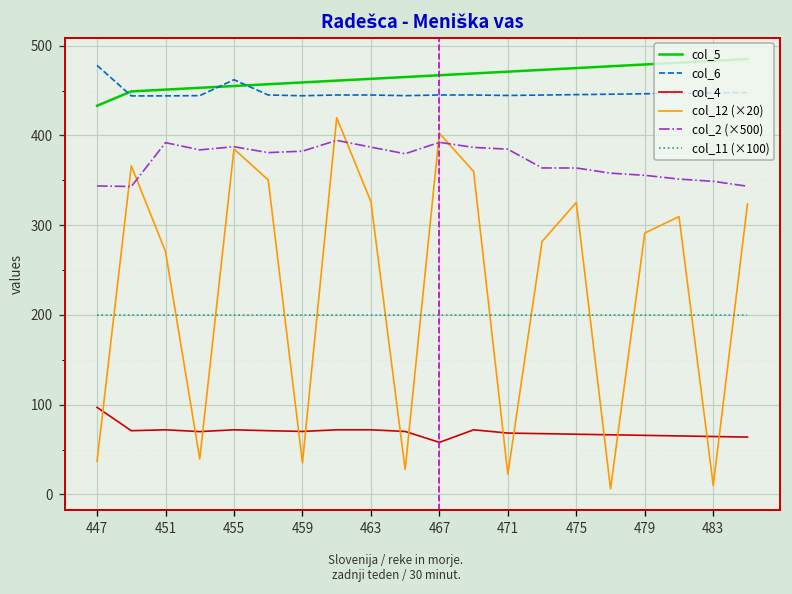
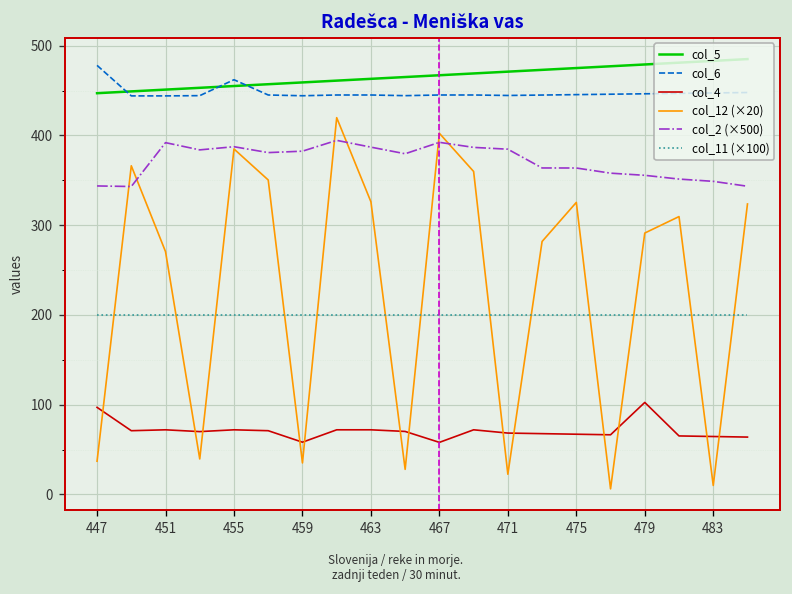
  {
    "col_5": {
-     "447": 430,
+     "447": 450,
      "451": 450,
      "455": 460,
      "459": 460,
      "463": 460,
      "467": 470,
      "471": 470,
      "475": 480,
      "479": 480
    },
    "col_6": {
      "447": 480,
      "451": 440,
      "455": 460,
      "459": 440,
      "463": 450,
      "467": 450,
      "471": 440,
      "475": 450,
      "479": 450
    },
    "col_4": {
      "447": 100,
      "451": 70,
      "455": 70,
-     "459": 70,
+     "459": 60,
      "463": 70,
      "467": 60,
      "471": 70,
      "475": 70,
-     "479": 70,
+     "479": 100,
      "483": 60
    },
    "col_12 (×20)": {
      "447": 40,
      "451": 270,
      "459": 40,
      "463": 330,
      "467": 400,
      "471": 20,
      "475": 330,
      "479": 290,
      "483": 10
    },
    "col_2 (×500)": {
      "447": 340,
      "451": 390,
      "459": 380,
      "463": 390,
      "467": 390,
      "471": 380,
      "475": 360,
      "479": 360,
      "483": 350
    },
    "col_11 (×100)": {
      "447": 200,
      "451": 200,
      "455": 200,
      "459": 200,
      "463": 200,
      "467": 200,
      "471": 200,
      "475": 200,
      "479": 200,
      "483": 200
    }
  }
